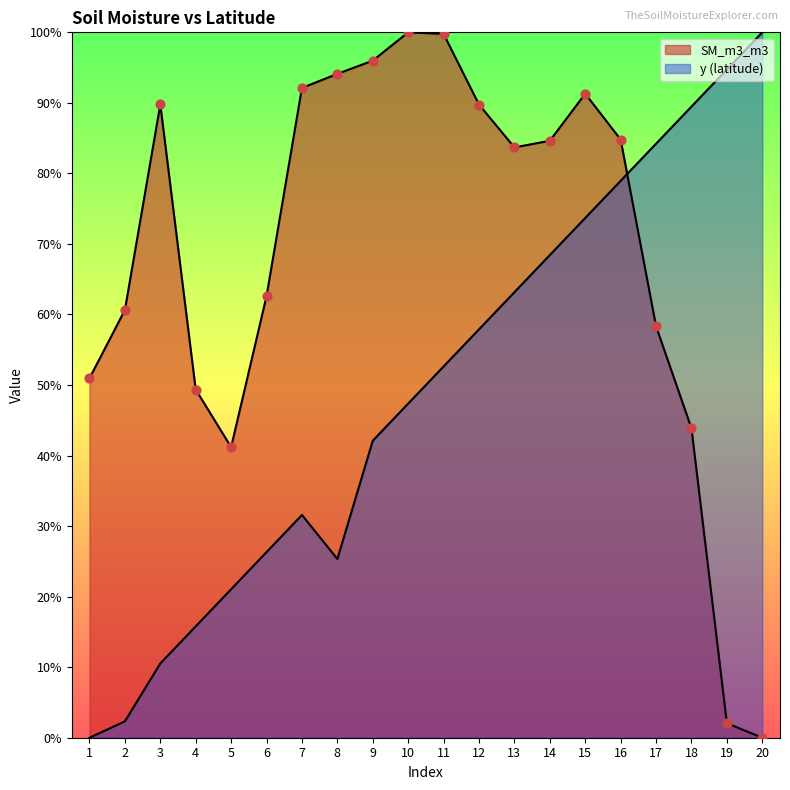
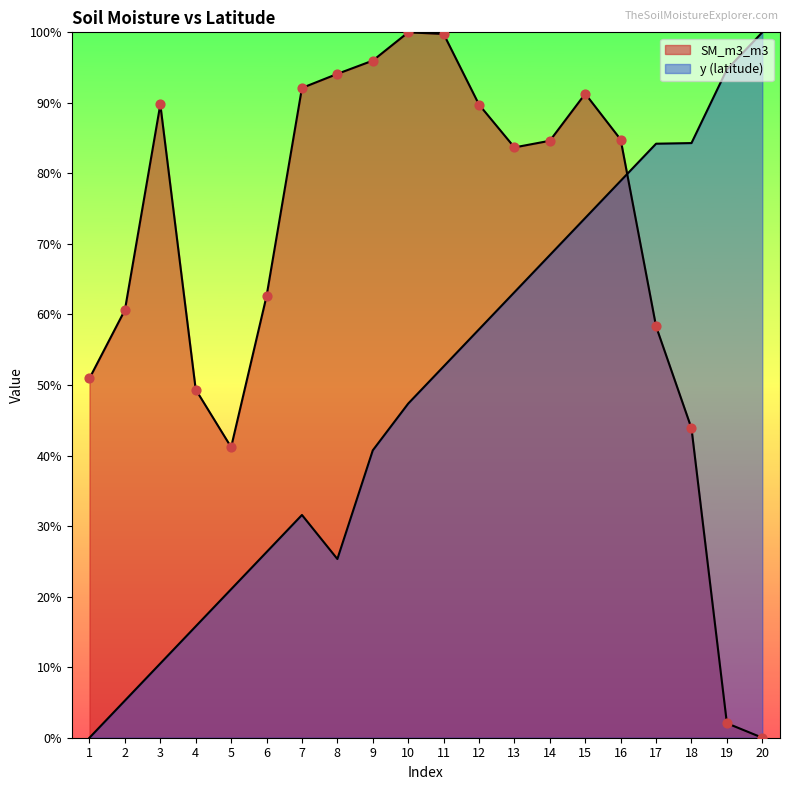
  {
    "SM_m3_m3": {
      "1": "51%",
      "2": "61%",
      "3": "90%",
      "4": "49%",
      "5": "41%",
      "6": "63%",
      "7": "92%",
      "8": "94%",
      "9": "96%",
      "10": "100%",
      "11": "100%",
      "12": "90%",
      "13": "84%",
      "14": "85%",
      "15": "91%",
      "16": "85%",
      "17": "58%",
      "18": "44%",
      "19": "2%",
      "20": "0%"
    },
    "y (latitude)": {
      "1": "0%",
-     "2": "2%",
+     "2": "5%",
      "3": "11%",
      "4": "16%",
      "5": "21%",
      "6": "26%",
      "7": "32%",
      "8": "25%",
-     "9": "42%",
+     "9": "41%",
      "10": "47%",
      "11": "53%",
      "12": "58%",
      "13": "63%",
      "14": "68%",
      "15": "74%",
      "16": "79%",
      "17": "84%",
-     "18": "89%",
+     "18": "84%",
      "20": "100%"
    }
  }
